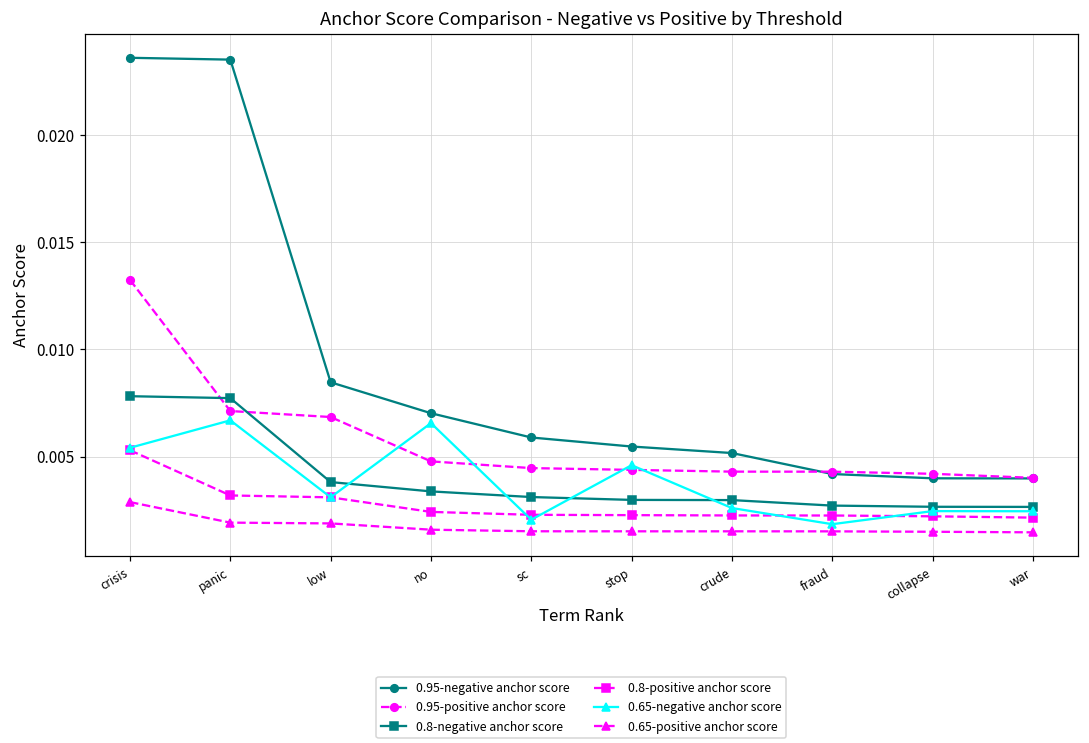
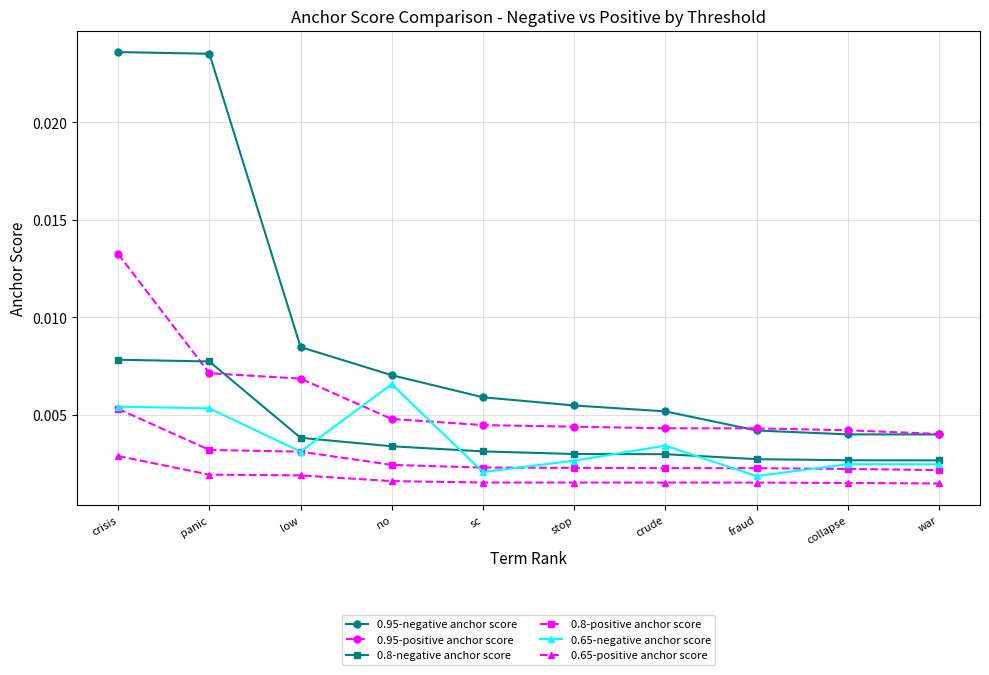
  {
    "0.65-negative anchor score": {
-     "panic": 0.0067,
+     "panic": 0.0053,
      "no": 0.0066,
      "sc": 0.0021,
-     "stop": 0.0046,
-     "crude": 0.0026,
+     "stop": 0.0026,
+     "crude": 0.0034,
      "fraud": 0.0018,
      "collapse": 0.0025,
      "war": 0.0025
    }
  }
